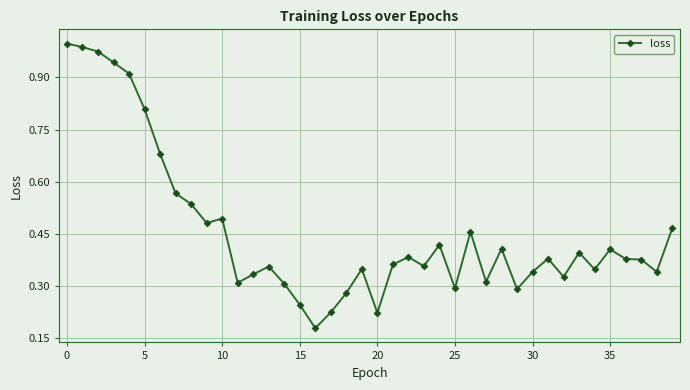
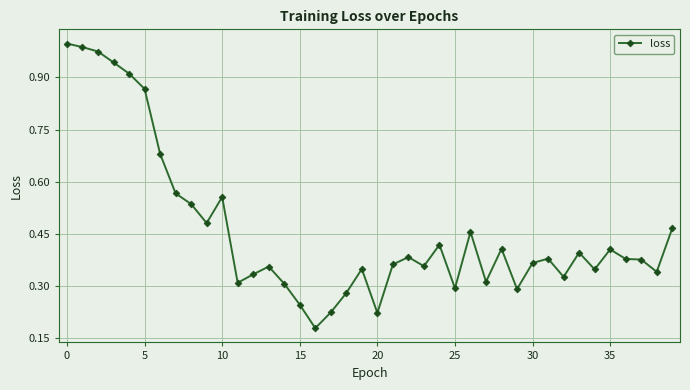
  {
    "0": 1.00,
-   "5": 0.81,
-   "10": 0.49,
+   "5": 0.87,
+   "10": 0.56,
    "15": 0.25,
    "20": 0.22,
    "25": 0.29,
-   "30": 0.34,
+   "30": 0.37,
    "35": 0.40
  }
